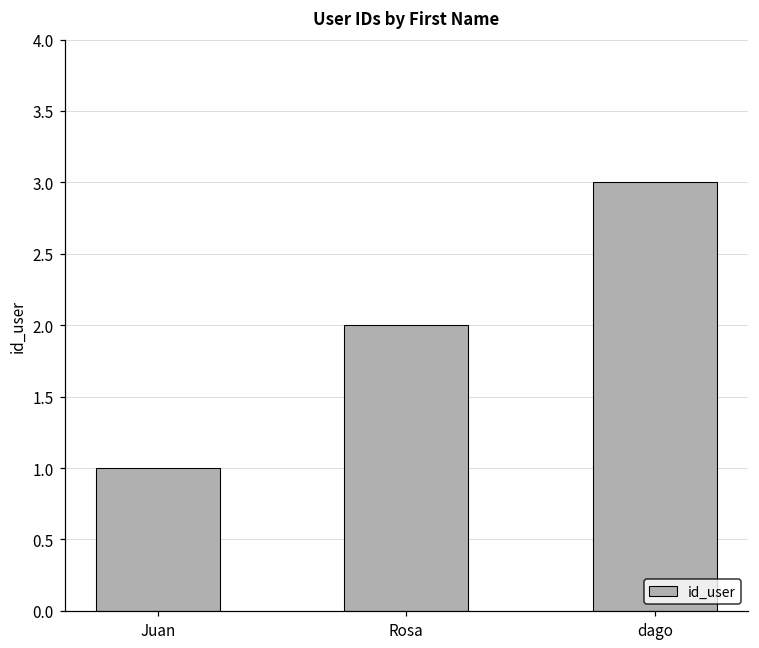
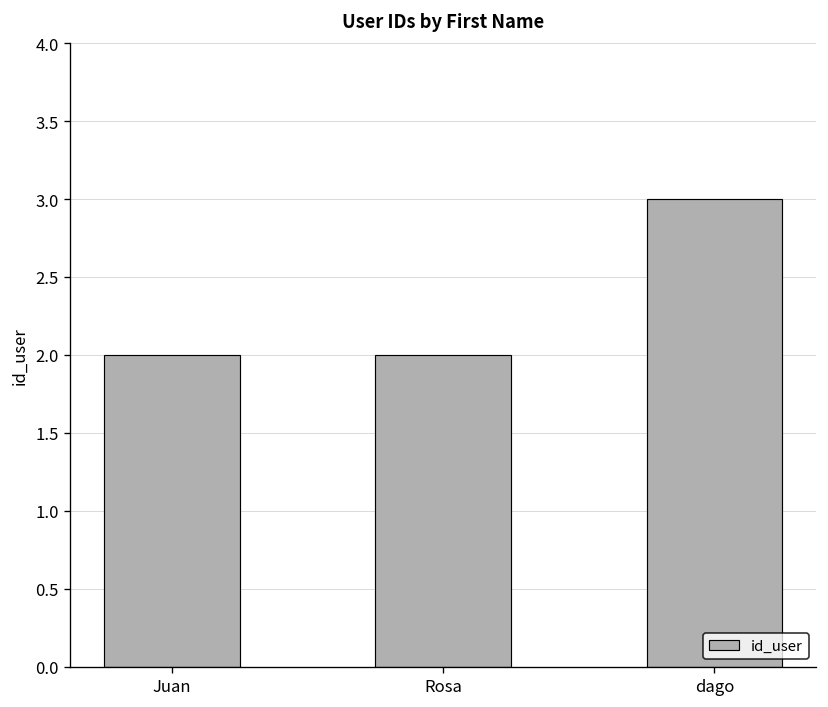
  {
-   "Juan": 1,
+   "Juan": 2,
    "Rosa": 2,
    "dago": 3
  }
